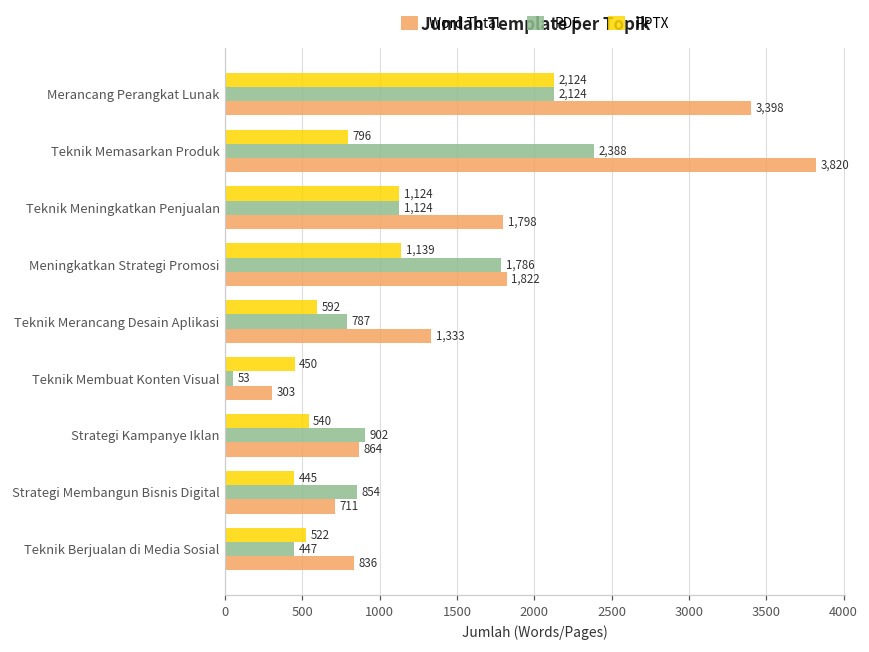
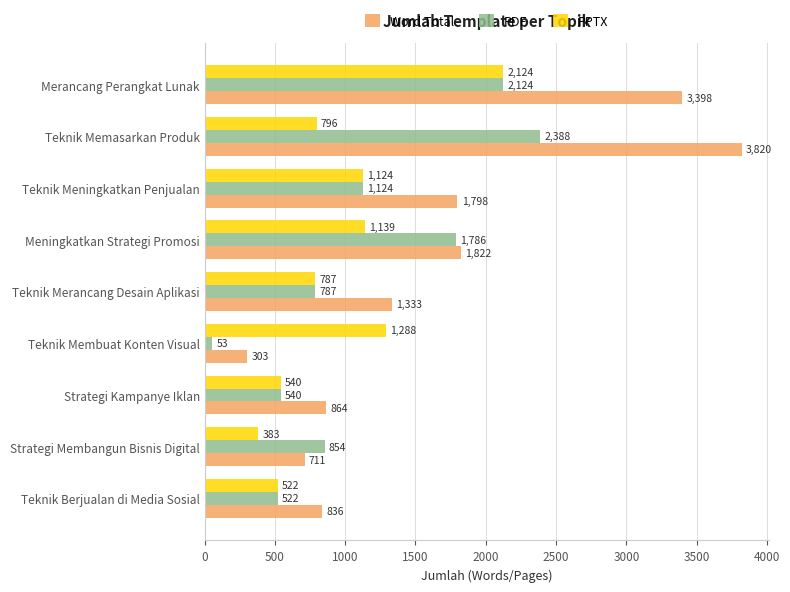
  {
    "Word Total": {
      "Merancang Perangkat Lunak": "3,398",
      "Teknik Memasarkan Produk": "3,820",
      "Teknik Meningkatkan Penjualan": "1,798",
      "Meningkatkan Strategi Promosi": "1,822",
      "Teknik Merancang Desain Aplikasi": "1,333",
      "Teknik Membuat Konten Visual": "303",
      "Strategi Kampanye Iklan": "864",
      "Strategi Membangun Bisnis Digital": "711",
      "Teknik Berjualan di Media Sosial": "836"
    },
    "PDF": {
      "Merancang Perangkat Lunak": "2,124",
      "Teknik Memasarkan Produk": "2,388",
      "Teknik Meningkatkan Penjualan": "1,124",
      "Meningkatkan Strategi Promosi": "1,786",
      "Teknik Merancang Desain Aplikasi": "787",
      "Teknik Membuat Konten Visual": "53",
-     "Strategi Kampanye Iklan": "902",
+     "Strategi Kampanye Iklan": "540",
      "Strategi Membangun Bisnis Digital": "854",
-     "Teknik Berjualan di Media Sosial": "447"
+     "Teknik Berjualan di Media Sosial": "522"
    },
    "PPTX": {
      "Merancang Perangkat Lunak": "2,124",
      "Teknik Memasarkan Produk": "796",
      "Teknik Meningkatkan Penjualan": "1,124",
      "Meningkatkan Strategi Promosi": "1,139",
-     "Teknik Merancang Desain Aplikasi": "592",
-     "Teknik Membuat Konten Visual": "450",
+     "Teknik Merancang Desain Aplikasi": "787",
+     "Teknik Membuat Konten Visual": "1,288",
      "Strategi Kampanye Iklan": "540",
-     "Strategi Membangun Bisnis Digital": "445",
+     "Strategi Membangun Bisnis Digital": "383",
      "Teknik Berjualan di Media Sosial": "522"
    }
  }
